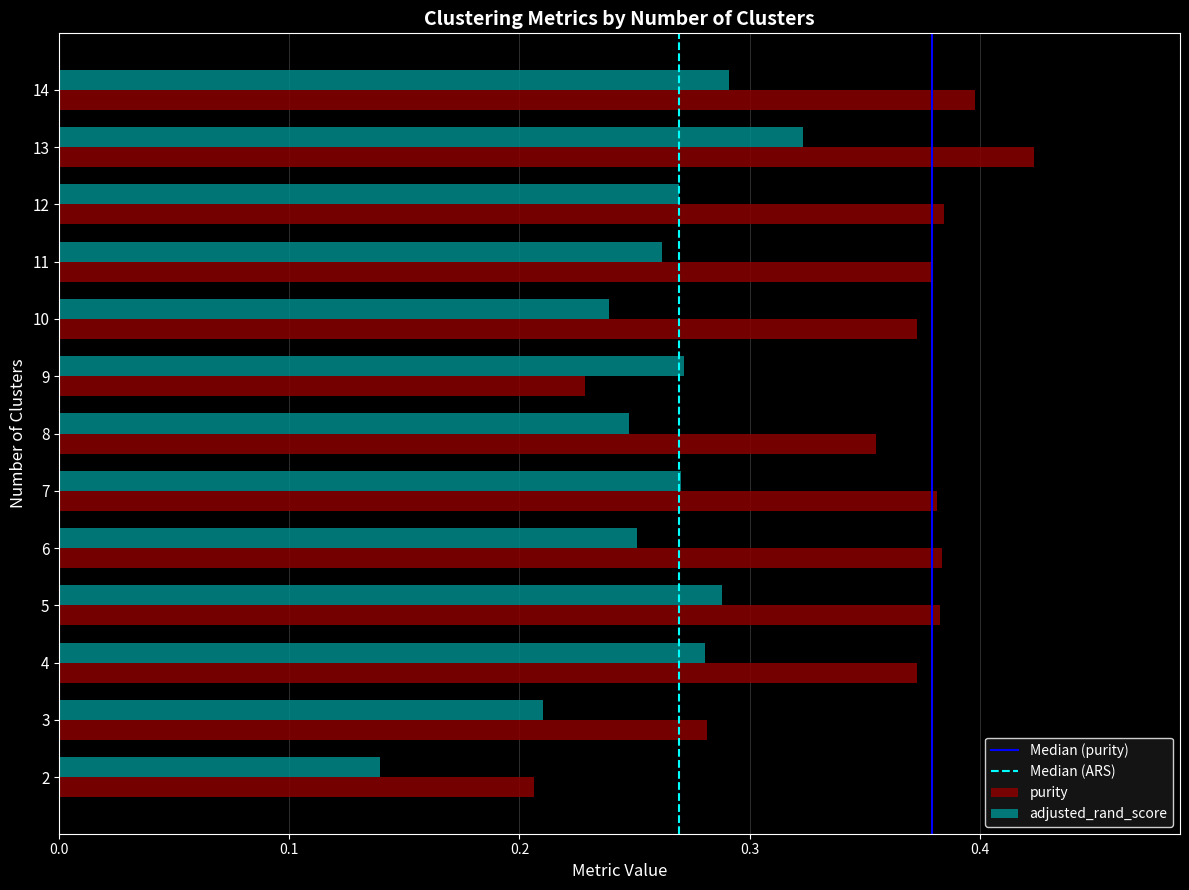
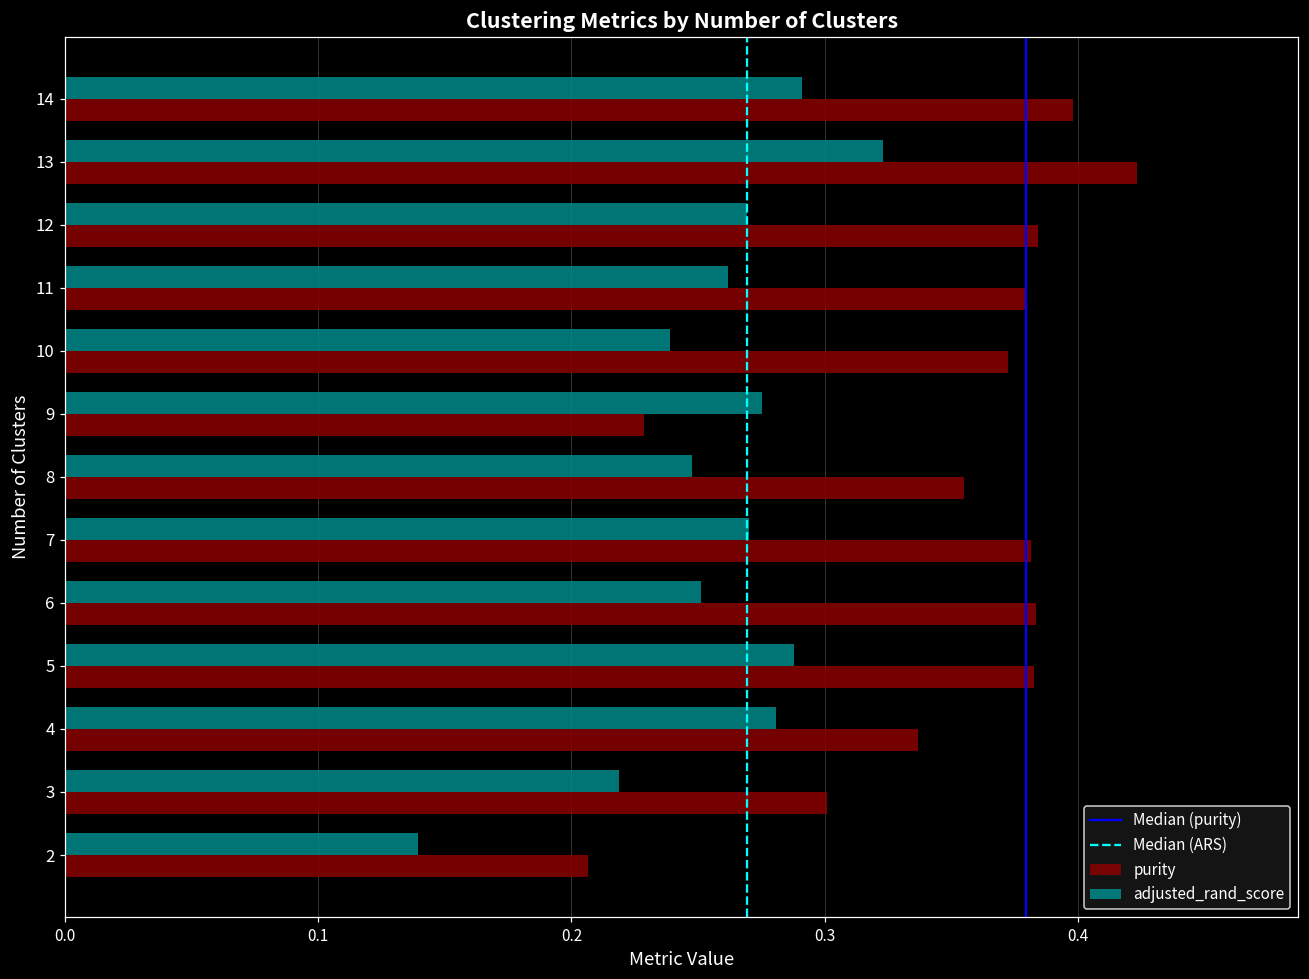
  {
    "purity": {
      "14": 0.398,
      "13": 0.424,
      "12": 0.384,
      "11": 0.379,
      "10": 0.373,
      "9": 0.228,
      "8": 0.355,
      "7": 0.382,
      "6": 0.384,
      "5": 0.383,
-     "4": 0.373,
-     "3": 0.281,
+     "4": 0.337,
+     "3": 0.301,
      "2": 0.207
    },
    "adjusted_rand_score": {
      "14": 0.291,
      "13": 0.323,
      "12": 0.269,
      "11": 0.262,
      "10": 0.239,
-     "9": 0.271,
+     "9": 0.275,
      "8": 0.247,
      "7": 0.270,
      "6": 0.251,
      "5": 0.288,
      "4": 0.281,
-     "3": 0.210,
+     "3": 0.219,
      "2": 0.139
    }
  }
